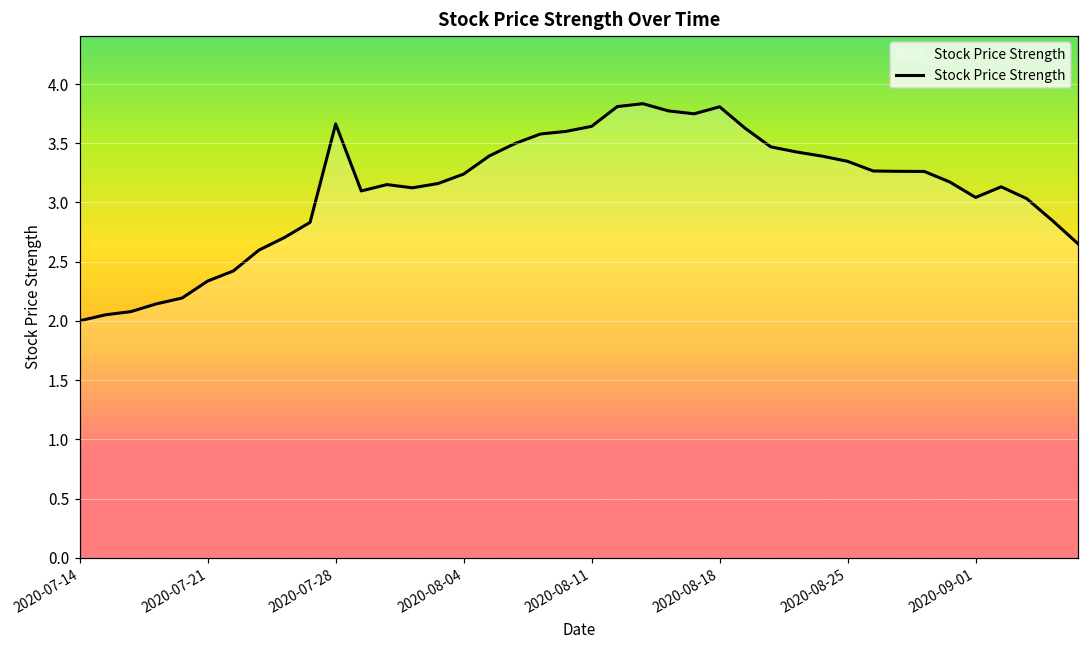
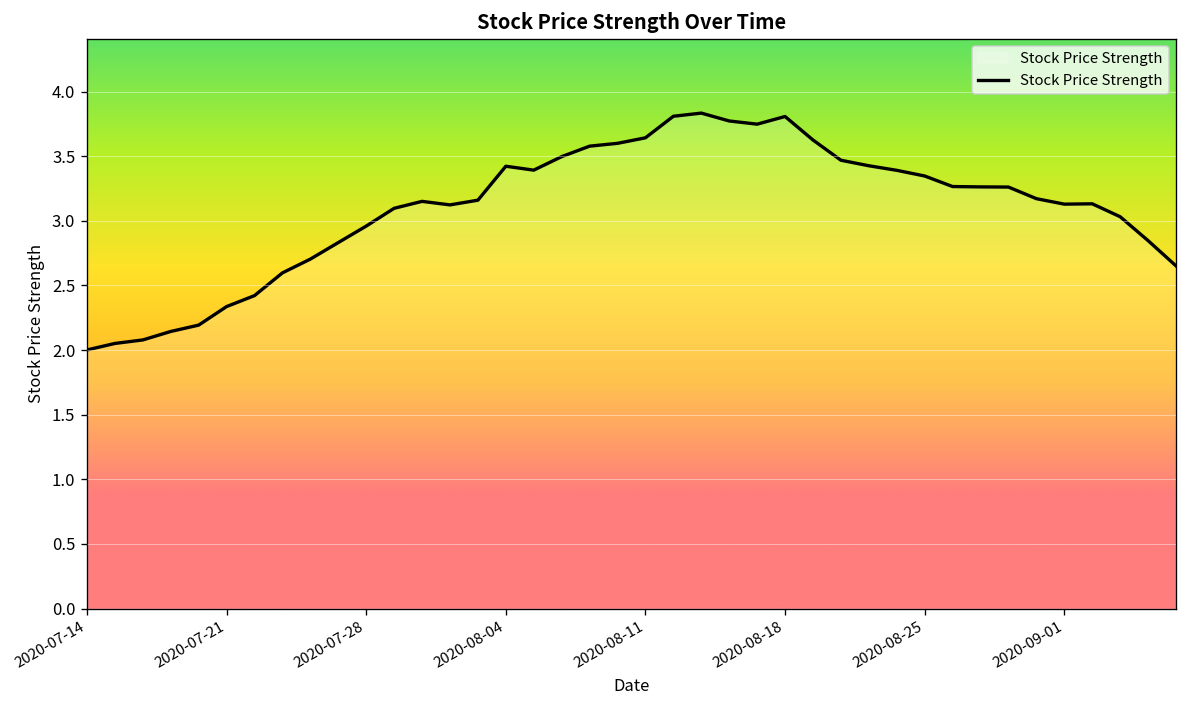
  {
    "2020-07-14": 2.00,
    "2020-07-21": 2.34,
-   "2020-07-28": 3.66,
-   "2020-08-04": 3.24,
+   "2020-07-28": 2.96,
+   "2020-08-04": 3.42,
    "2020-08-11": 3.64,
    "2020-08-18": 3.81,
    "2020-08-25": 3.35,
-   "2020-09-01": 3.04
+   "2020-09-01": 3.13
  }
